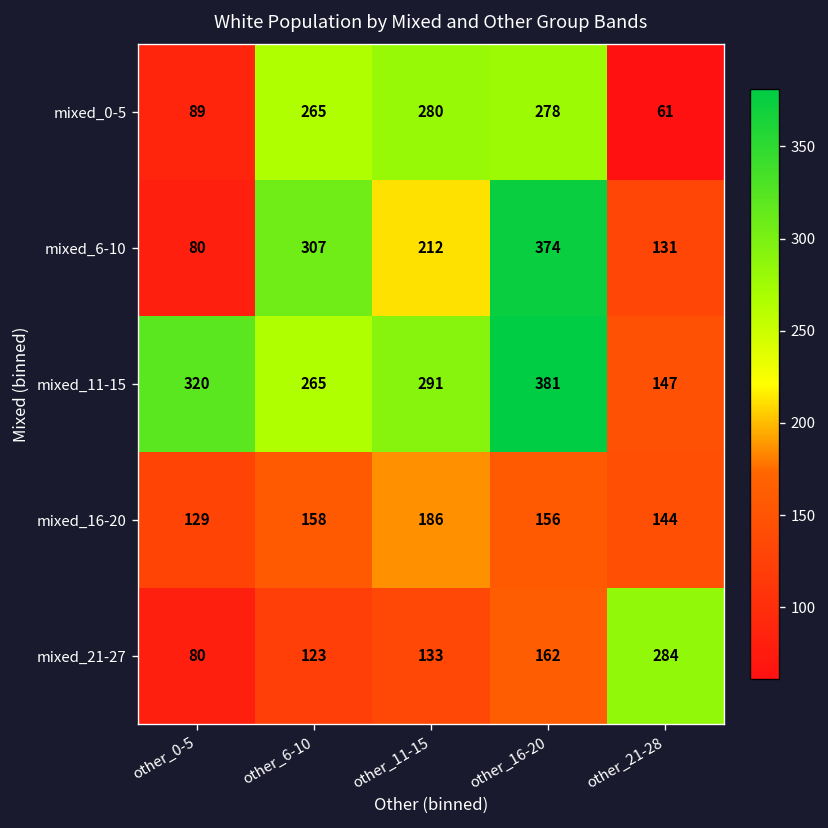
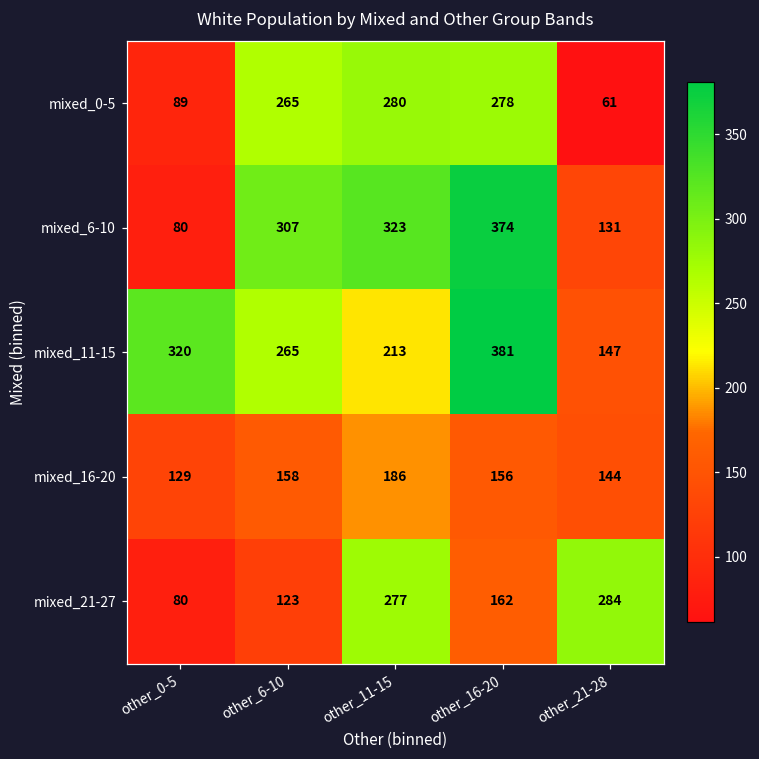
  {
    "mixed_0-5": {
      "other_0-5": 89,
      "other_6-10": 265,
      "other_11-15": 280,
      "other_16-20": 278,
      "other_21-28": 61
    },
    "mixed_6-10": {
      "other_0-5": 80,
      "other_6-10": 307,
-     "other_11-15": 212,
+     "other_11-15": 323,
      "other_16-20": 374,
      "other_21-28": 131
    },
    "mixed_11-15": {
      "other_0-5": 320,
      "other_6-10": 265,
-     "other_11-15": 291,
+     "other_11-15": 213,
      "other_16-20": 381,
      "other_21-28": 147
    },
    "mixed_16-20": {
      "other_0-5": 129,
      "other_6-10": 158,
      "other_11-15": 186,
      "other_16-20": 156,
      "other_21-28": 144
    },
    "mixed_21-27": {
      "other_0-5": 80,
      "other_6-10": 123,
-     "other_11-15": 133,
+     "other_11-15": 277,
      "other_16-20": 162,
      "other_21-28": 284
    }
  }
